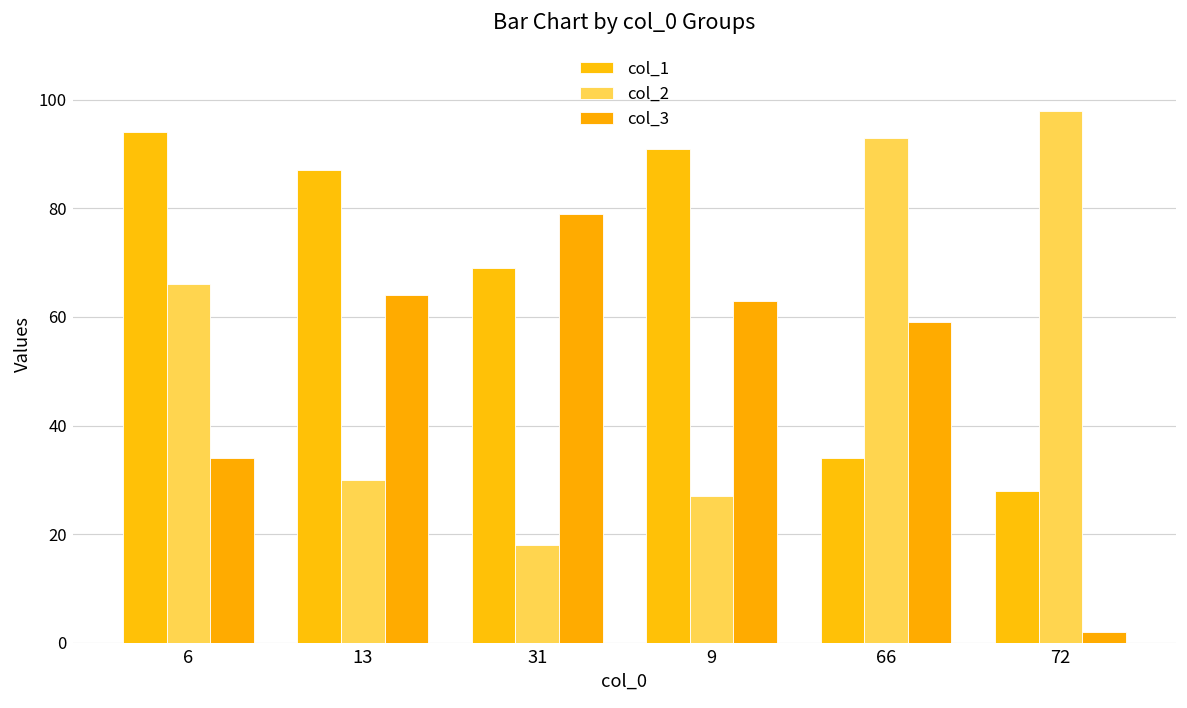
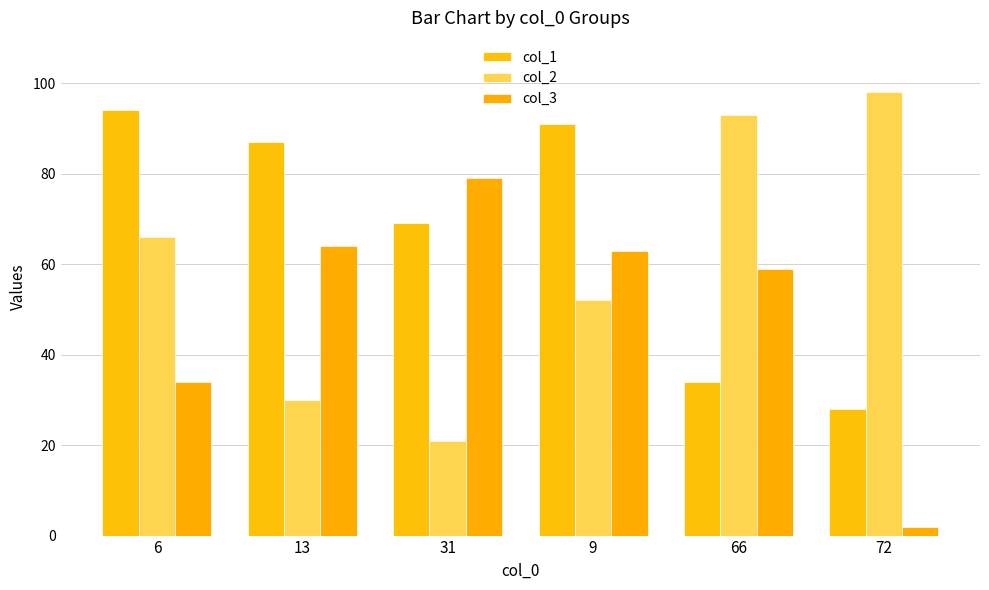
  {
    "col_2": {
      "6": 66,
      "13": 30,
-     "31": 18,
-     "9": 27,
+     "31": 21,
+     "9": 52,
      "66": 93,
      "72": 98
    }
  }
